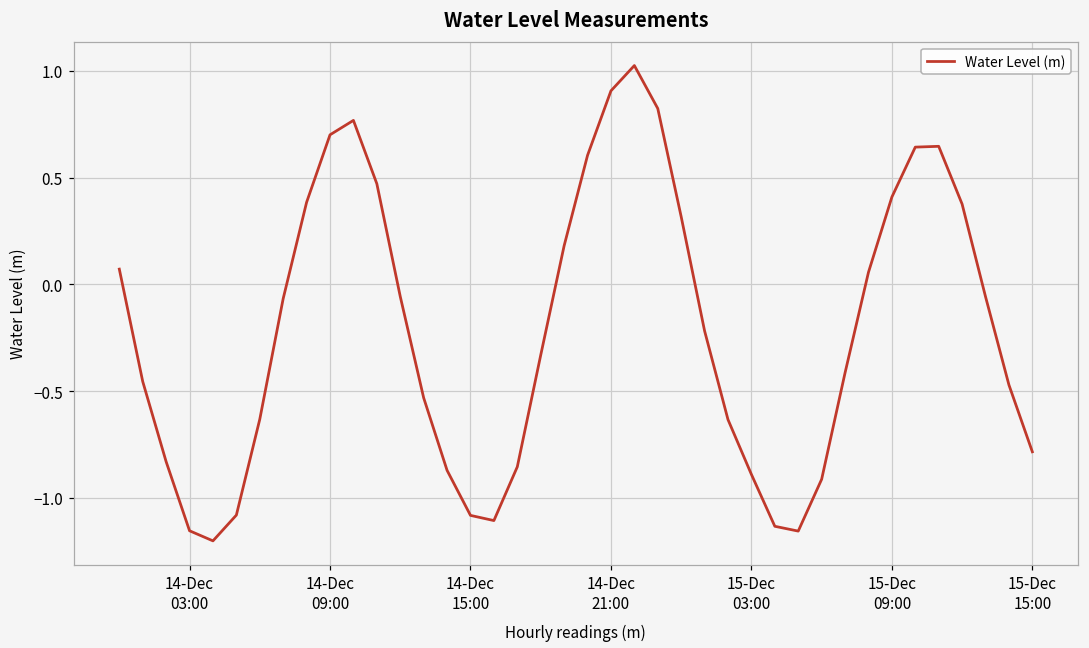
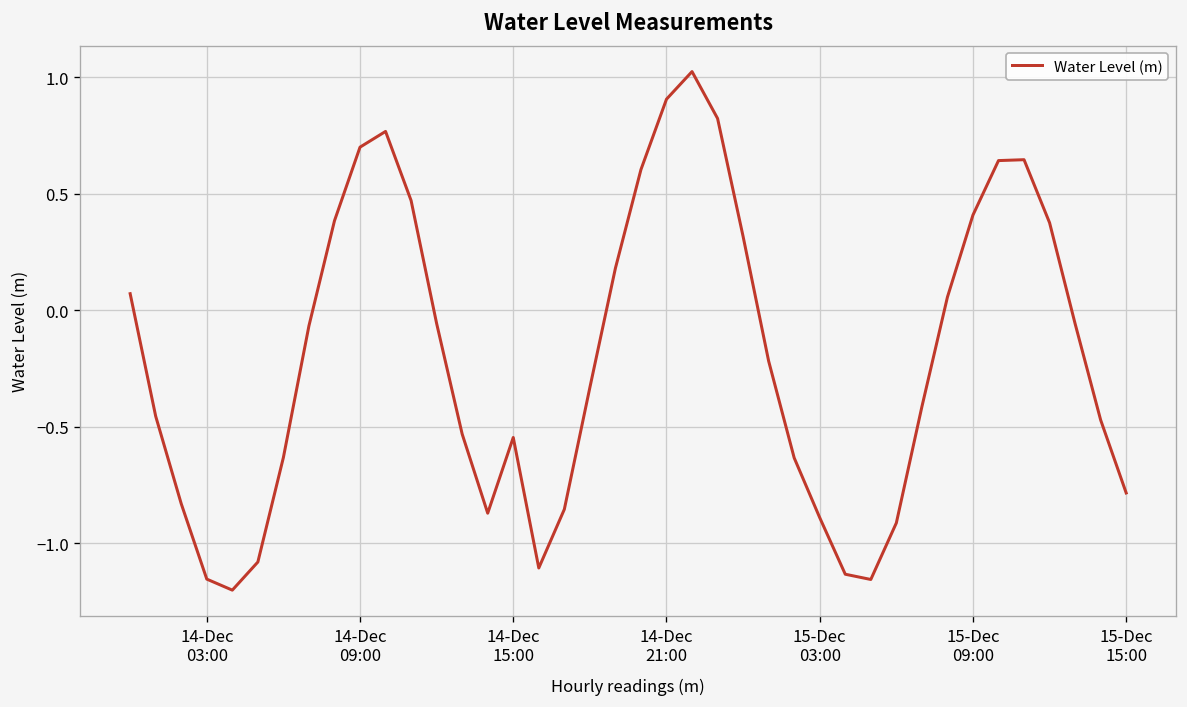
  {
    "14-Dec 03:00": -1.15,
    "14-Dec 09:00": 0.70,
-   "14-Dec 15:00": -1.08,
+   "14-Dec 15:00": -0.55,
    "14-Dec 21:00": 0.91,
    "15-Dec 03:00": -0.89,
    "15-Dec 09:00": 0.41,
    "15-Dec 15:00": -0.78
  }
